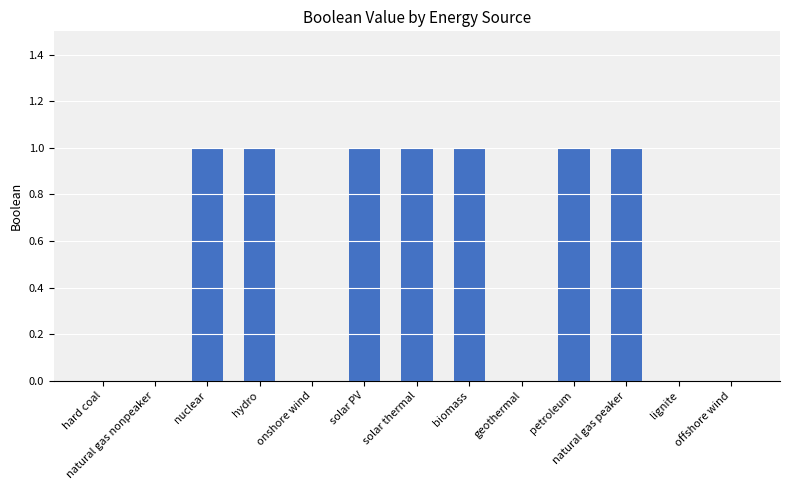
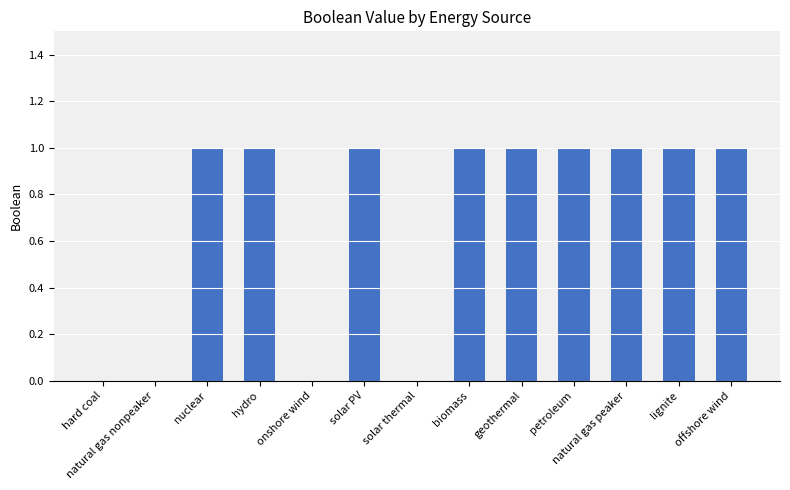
  {
    "hard coal": 0,
    "natural gas nonpeaker": 0,
    "nuclear": 1,
    "hydro": 1,
    "onshore wind": 0,
    "solar PV": 1,
-   "solar thermal": 1,
+   "solar thermal": 0,
    "biomass": 1,
-   "geothermal": 0,
+   "geothermal": 1,
    "petroleum": 1,
    "natural gas peaker": 1,
-   "lignite": 0,
-   "offshore wind": 0
+   "lignite": 1,
+   "offshore wind": 1
  }
